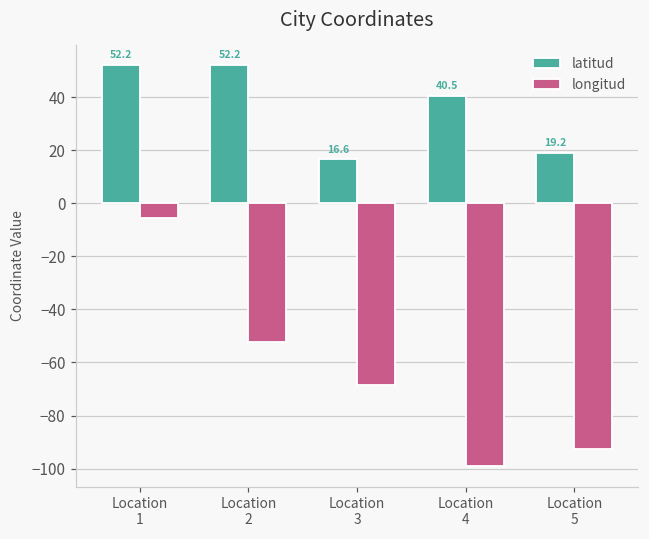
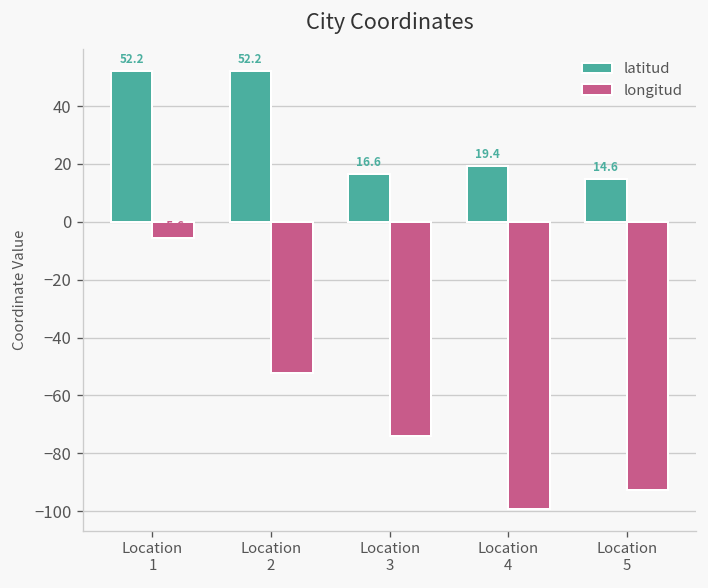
  {
    "latitud": {
      "Location 1": 52.2,
      "Location 2": 52.2,
      "Location 3": 16.6,
-     "Location 4": 40.5,
-     "Location 5": 19.2
+     "Location 4": 19.4,
+     "Location 5": 14.6
    },
    "longitud": {
      "Location 1": -6,
      "Location 2": -52,
-     "Location 3": -68,
+     "Location 3": -74,
      "Location 4": -99,
      "Location 5": -93
    }
  }
